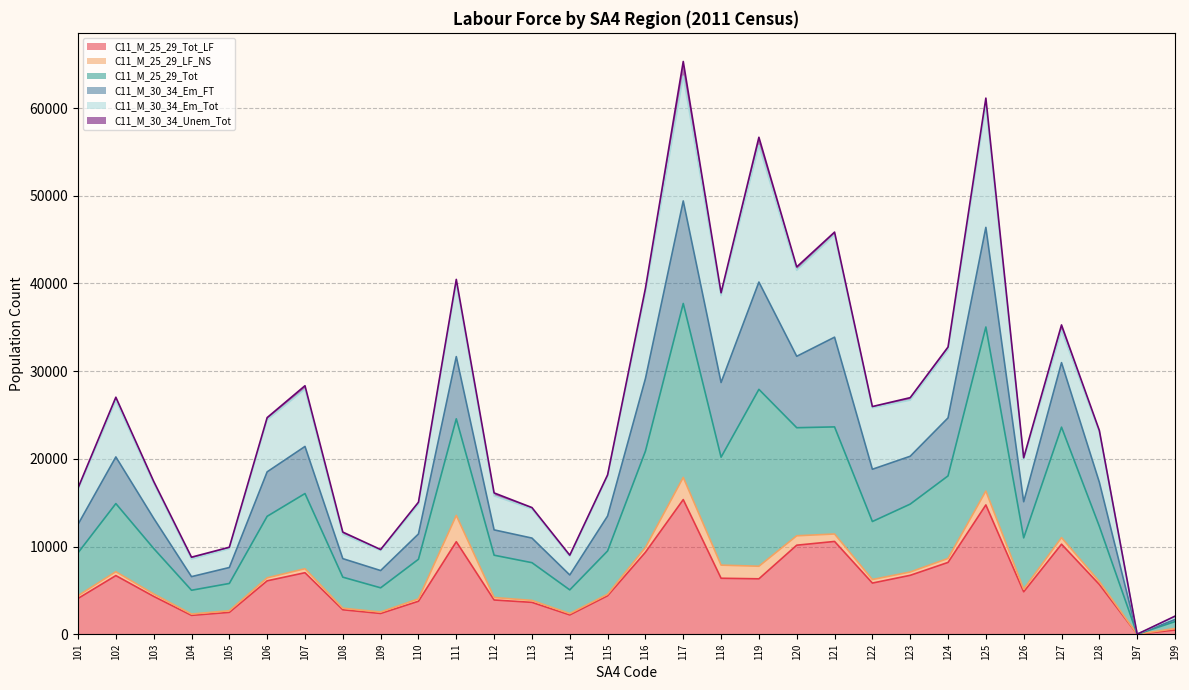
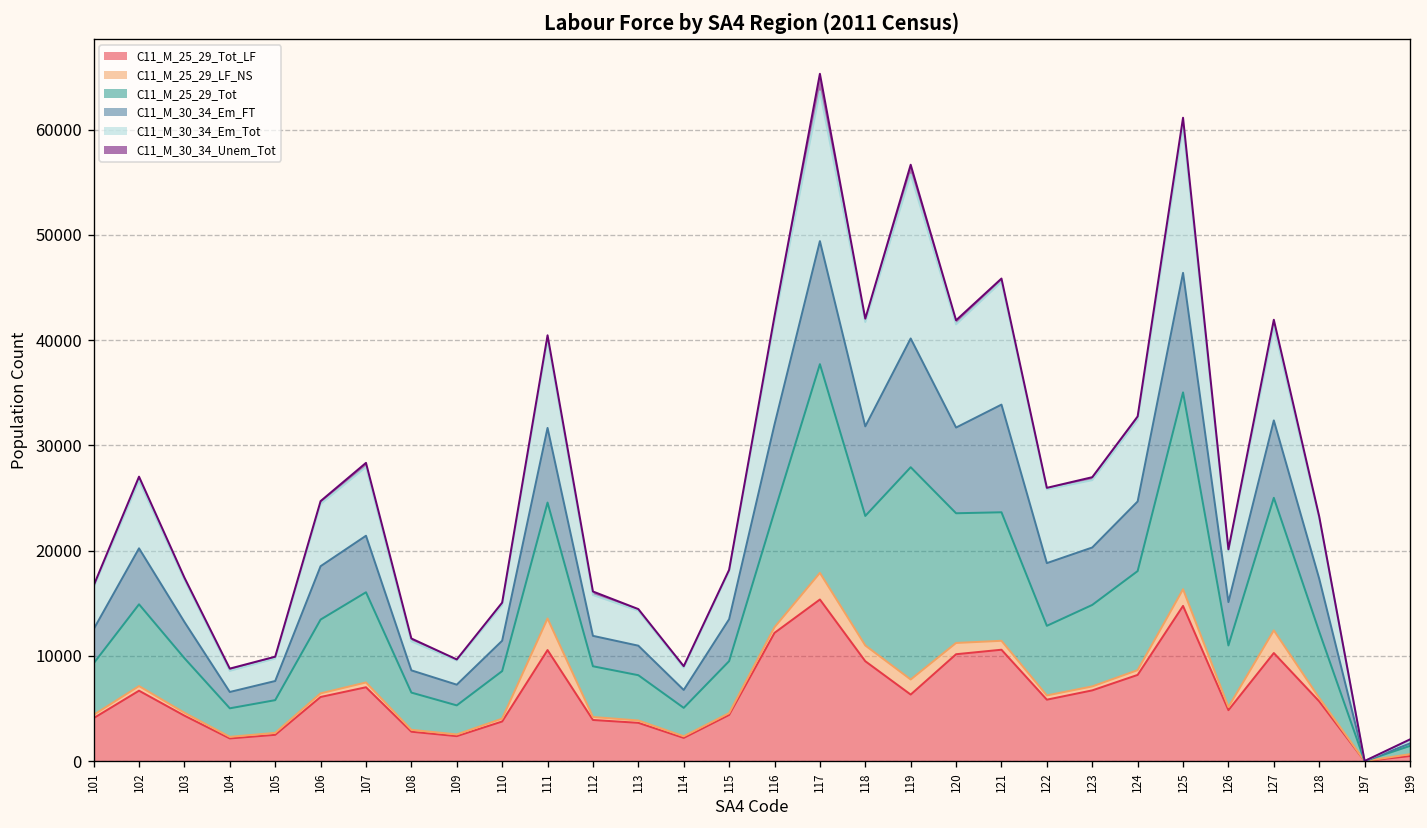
  {
    "C11_M_25_29_Tot_LF": {
      "101": 4000,
      "102": 7000,
      "106": 6000,
      "107": 7000,
      "111": 11000,
-     "116": 9000,
+     "116": 12000,
      "117": 15000,
-     "118": 6000,
+     "118": 9000,
      "119": 6000,
      "120": 10000,
      "121": 11000,
      "122": 6000,
      "123": 7000,
      "124": 8000,
      "125": 15000,
      "126": 5000,
      "127": 10000,
      "128": 6000
    },
    "C11_M_25_29_LF_NS": {
      "101": 0,
      "102": 0,
      "106": 0,
      "107": 0,
      "111": 3000,
      "116": 1000,
      "117": 3000,
      "118": 1000,
      "119": 1000,
      "120": 1000,
      "121": 1000,
      "122": 0,
      "123": 0,
      "124": 0,
      "125": 2000,
      "126": 0,
-     "127": 1000,
+     "127": 2000,
      "128": 0
    },
    "C11_M_30_34_Em_Tot": {
      "102": 6000,
      "107": 7000,
      "111": 8000,
      "112": 4000,
      "116": 10000,
      "117": 14000,
      "118": 10000,
      "119": 16000,
      "120": 10000,
      "121": 12000,
      "124": 8000,
      "125": 14000,
-     "127": 4000
+     "127": 9000
    },
    "C11_M_30_34_Unem_Tot": {
      "102": 0,
      "107": 0,
      "111": 0,
      "112": 0,
      "116": 0,
      "117": 2000,
      "118": 0,
      "119": 1000,
      "120": 0,
      "121": 0,
      "124": 0,
      "125": 1000,
      "127": 1000
    }
  }
